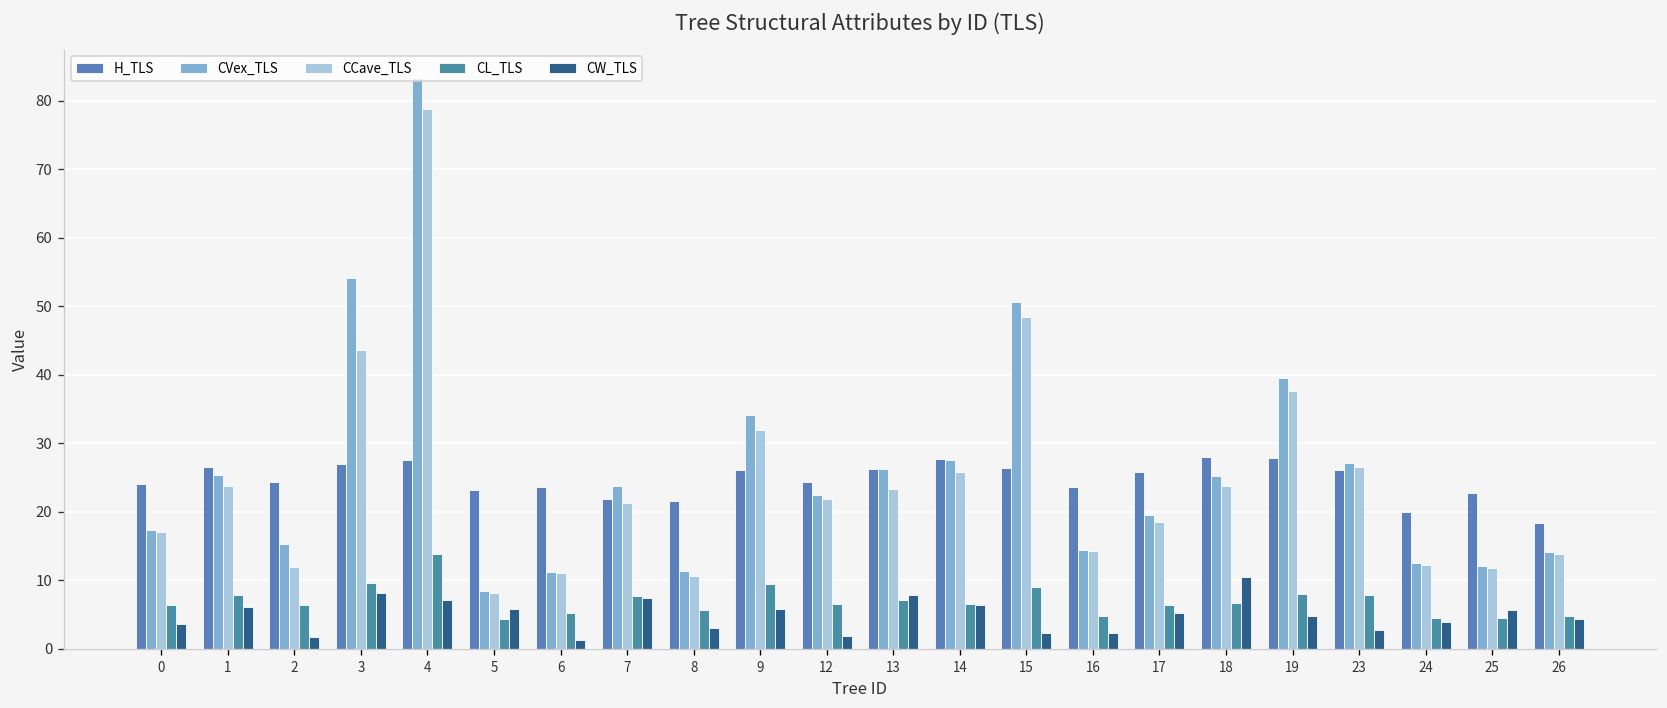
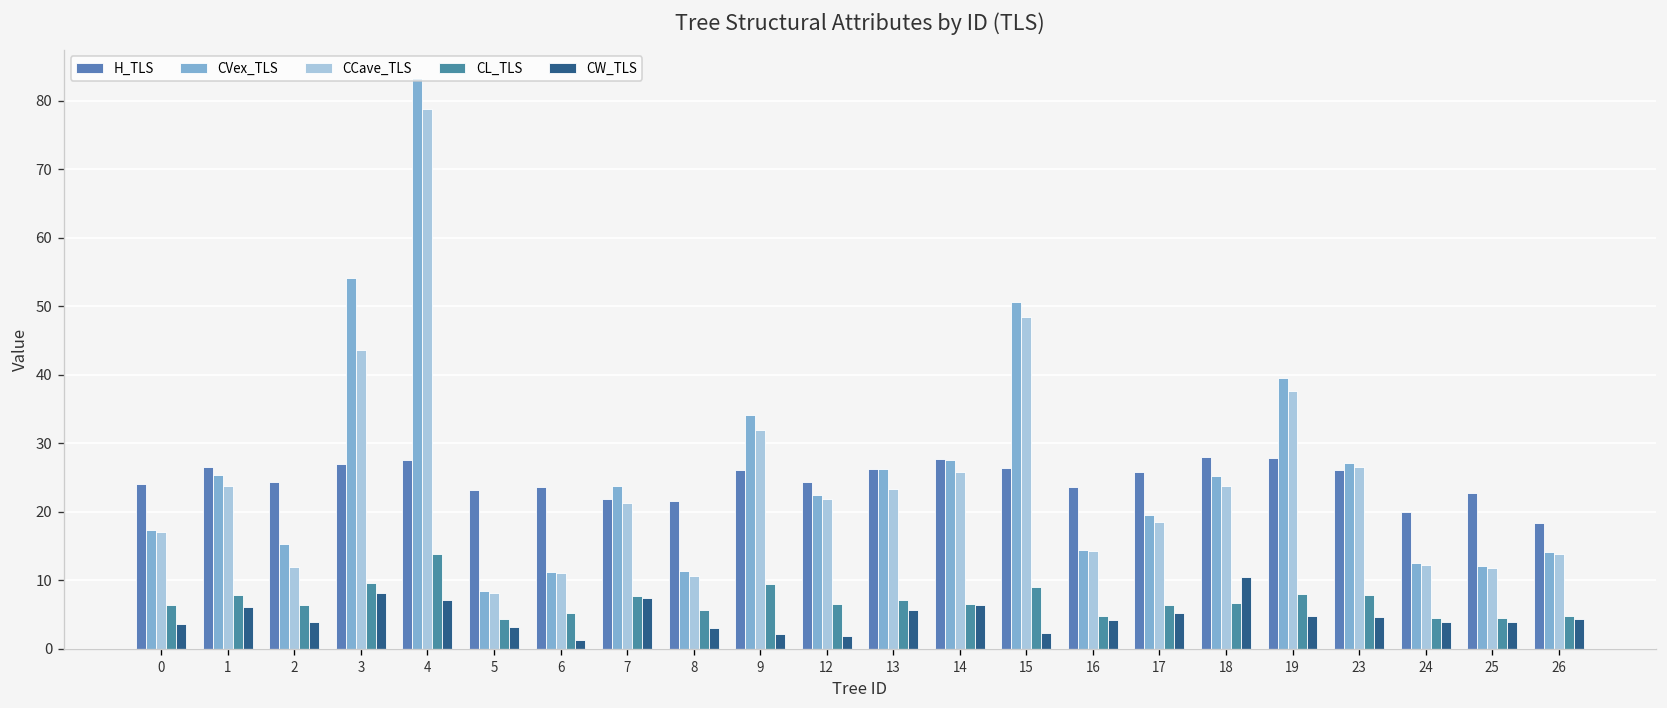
  {
    "CW_TLS": {
      "0": 4,
      "1": 6,
-     "2": 2,
+     "2": 4,
      "3": 8,
      "4": 7,
-     "5": 6,
+     "5": 3,
      "6": 1,
      "7": 7,
      "8": 3,
-     "9": 6,
+     "9": 2,
      "12": 2,
-     "13": 8,
+     "13": 6,
      "14": 6,
      "15": 2,
-     "16": 2,
+     "16": 4,
      "17": 5,
      "18": 10,
      "19": 5,
-     "23": 3,
+     "23": 5,
      "24": 4,
-     "25": 6,
+     "25": 4,
      "26": 4
    }
  }
